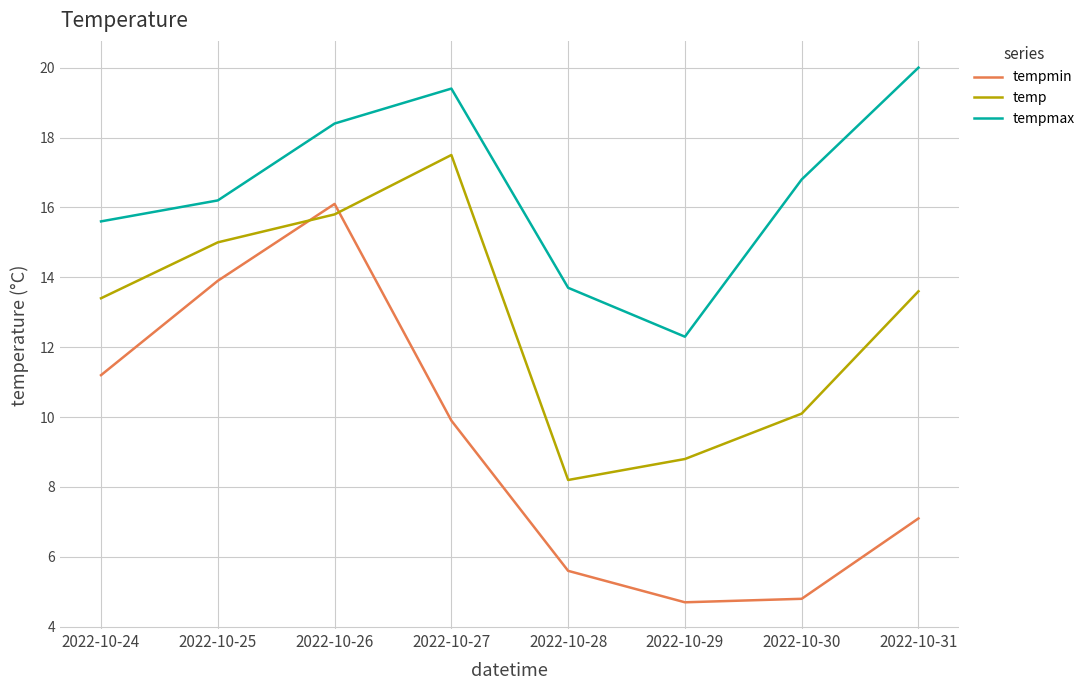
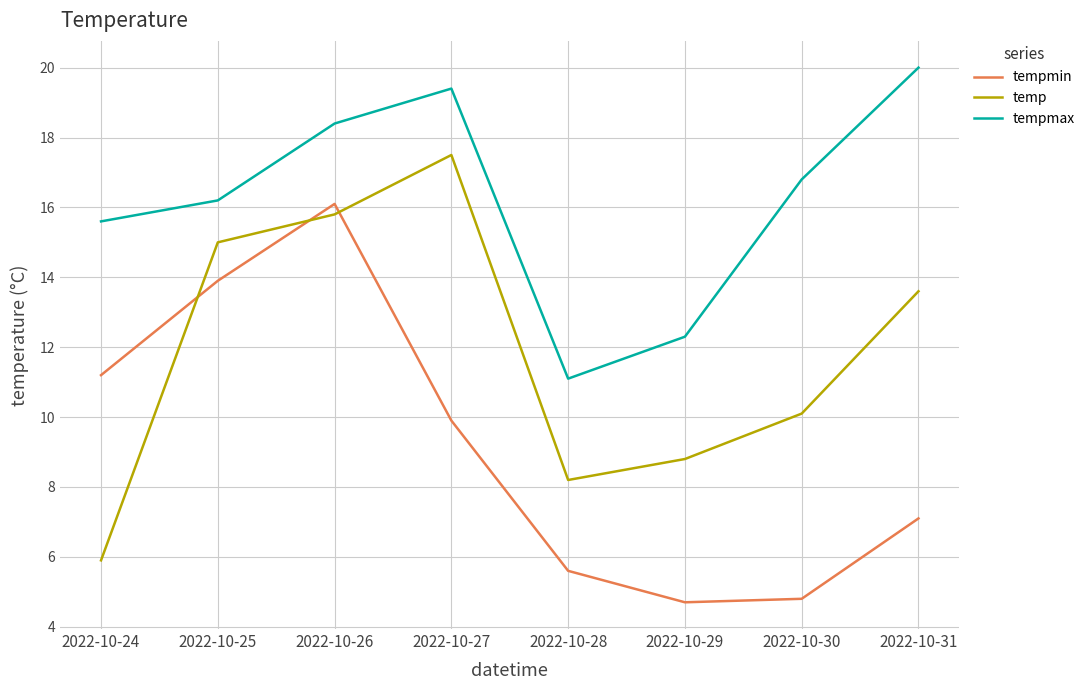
  {
    "tempmin": {
      "2022-10-24": 11.2,
      "2022-10-25": 13.9,
      "2022-10-26": 16.1,
      "2022-10-27": 9.9,
      "2022-10-28": 5.6,
      "2022-10-29": 4.7,
      "2022-10-30": 4.8,
      "2022-10-31": 7.1
    },
    "temp": {
-     "2022-10-24": 13.4,
+     "2022-10-24": 5.9,
      "2022-10-25": 15.0,
      "2022-10-26": 15.8,
      "2022-10-27": 17.5,
      "2022-10-28": 8.2,
      "2022-10-29": 8.8,
      "2022-10-30": 10.1,
      "2022-10-31": 13.6
    },
    "tempmax": {
      "2022-10-24": 15.6,
      "2022-10-25": 16.2,
      "2022-10-26": 18.4,
      "2022-10-27": 19.4,
-     "2022-10-28": 13.7,
+     "2022-10-28": 11.1,
      "2022-10-29": 12.3,
      "2022-10-30": 16.8,
      "2022-10-31": 20.0
    }
  }
